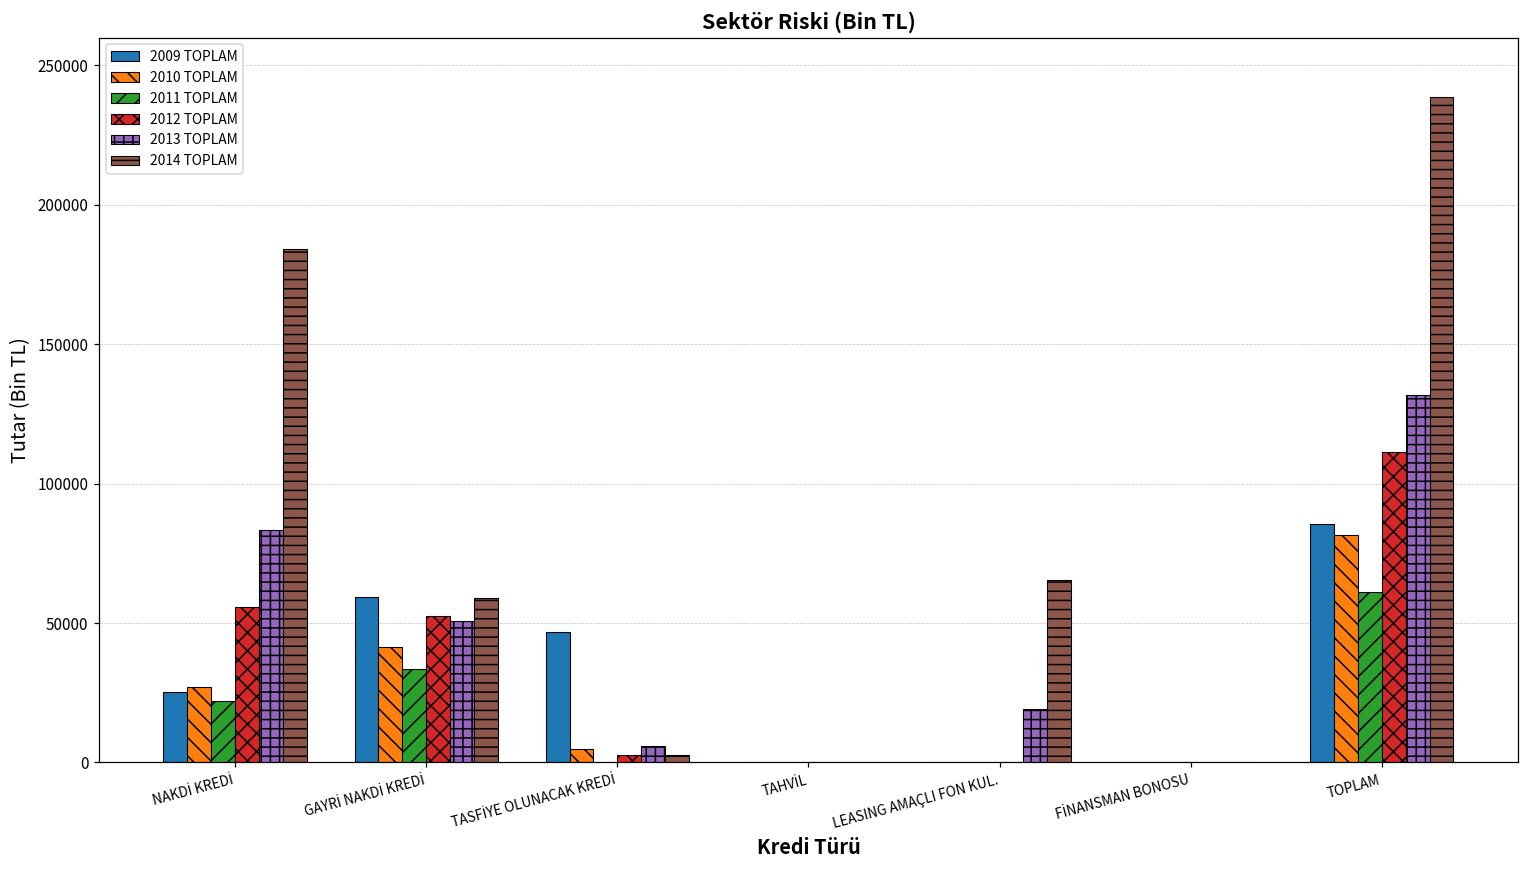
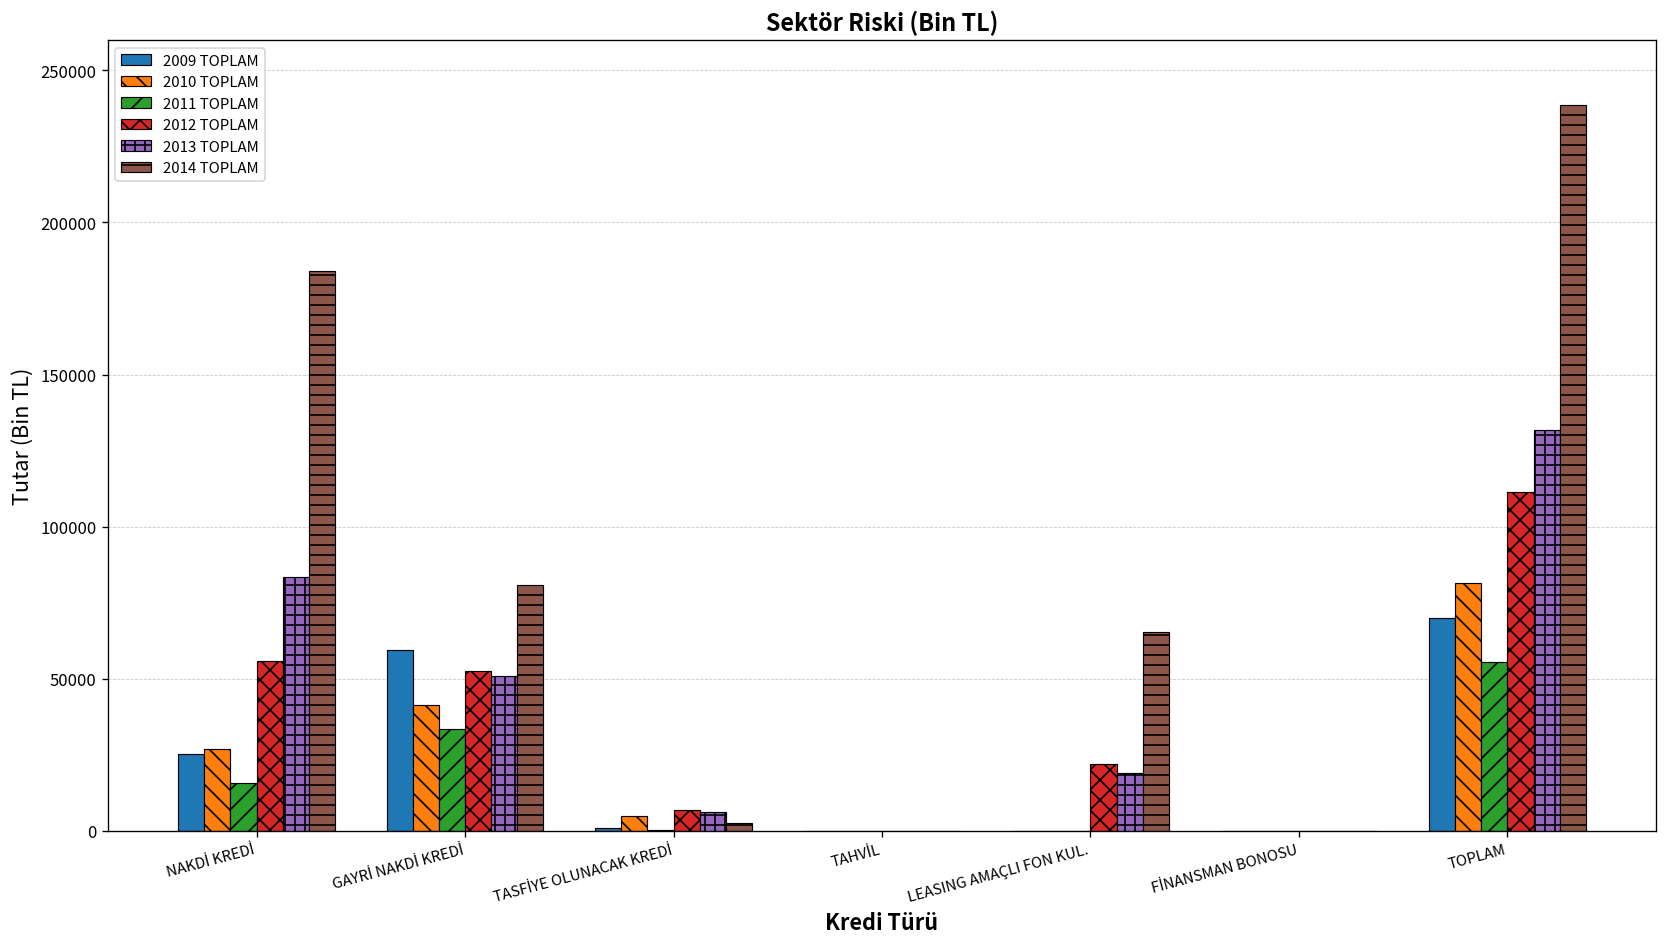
  {
    "2009 TOPLAM": {
      "NAKDİ KREDİ": 25000,
      "GAYRİ NAKDİ KREDİ": 59000,
-     "TASFİYE OLUNACAK KREDİ": 47000,
+     "TASFİYE OLUNACAK KREDİ": 1000,
      "TAHVİL": 0,
      "LEASING AMAÇLI FON KUL.": 0,
      "FİNANSMAN BONOSU": 0,
-     "TOPLAM": 86000
+     "TOPLAM": 70000
    },
    "2010 TOPLAM": {
      "NAKDİ KREDİ": 27000,
      "GAYRİ NAKDİ KREDİ": 41000,
      "TASFİYE OLUNACAK KREDİ": 5000,
      "TAHVİL": 0,
      "LEASING AMAÇLI FON KUL.": 0,
      "FİNANSMAN BONOSU": 0,
      "TOPLAM": 82000
    },
    "2011 TOPLAM": {
-     "NAKDİ KREDİ": 22000,
+     "NAKDİ KREDİ": 16000,
      "GAYRİ NAKDİ KREDİ": 33000,
      "TAHVİL": 0,
      "LEASING AMAÇLI FON KUL.": 0,
      "FİNANSMAN BONOSU": 0,
-     "TOPLAM": 61000
+     "TOPLAM": 56000
    },
    "2012 TOPLAM": {
      "NAKDİ KREDİ": 56000,
      "GAYRİ NAKDİ KREDİ": 53000,
-     "TASFİYE OLUNACAK KREDİ": 3000,
+     "TASFİYE OLUNACAK KREDİ": 7000,
      "TAHVİL": 0,
-     "LEASING AMAÇLI FON KUL.": 0,
+     "LEASING AMAÇLI FON KUL.": 22000,
      "FİNANSMAN BONOSU": 0,
      "TOPLAM": 111000
    },
    "2013 TOPLAM": {
      "NAKDİ KREDİ": 83000,
      "GAYRİ NAKDİ KREDİ": 51000,
      "TASFİYE OLUNACAK KREDİ": 6000,
      "TAHVİL": 0,
      "LEASING AMAÇLI FON KUL.": 19000,
      "FİNANSMAN BONOSU": 0,
      "TOPLAM": 132000
    },
    "2014 TOPLAM": {
      "NAKDİ KREDİ": 184000,
-     "GAYRİ NAKDİ KREDİ": 59000,
+     "GAYRİ NAKDİ KREDİ": 81000,
      "TASFİYE OLUNACAK KREDİ": 3000,
      "TAHVİL": 0,
      "LEASING AMAÇLI FON KUL.": 65000,
      "FİNANSMAN BONOSU": 0,
      "TOPLAM": 239000
    }
  }
